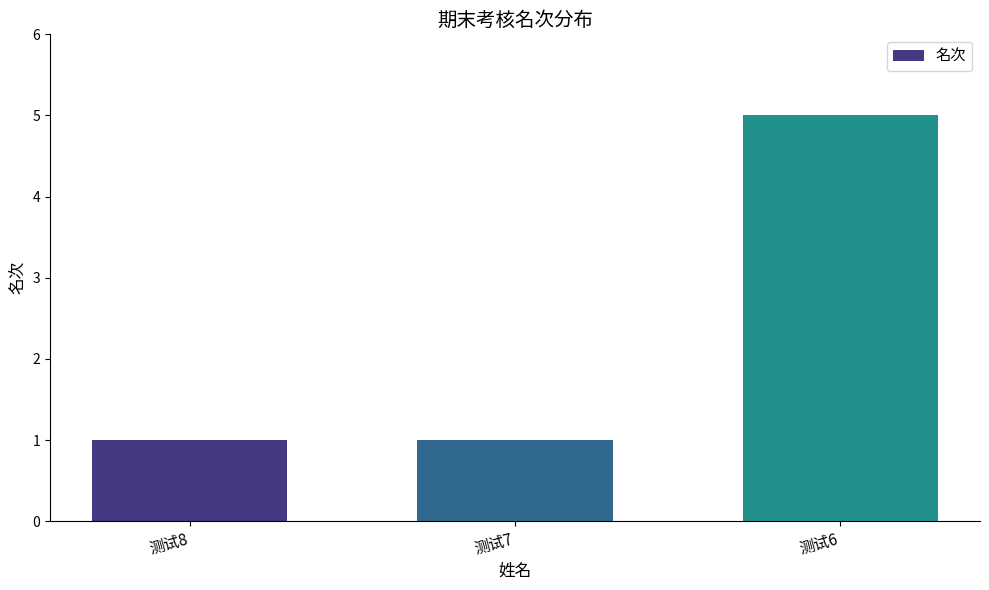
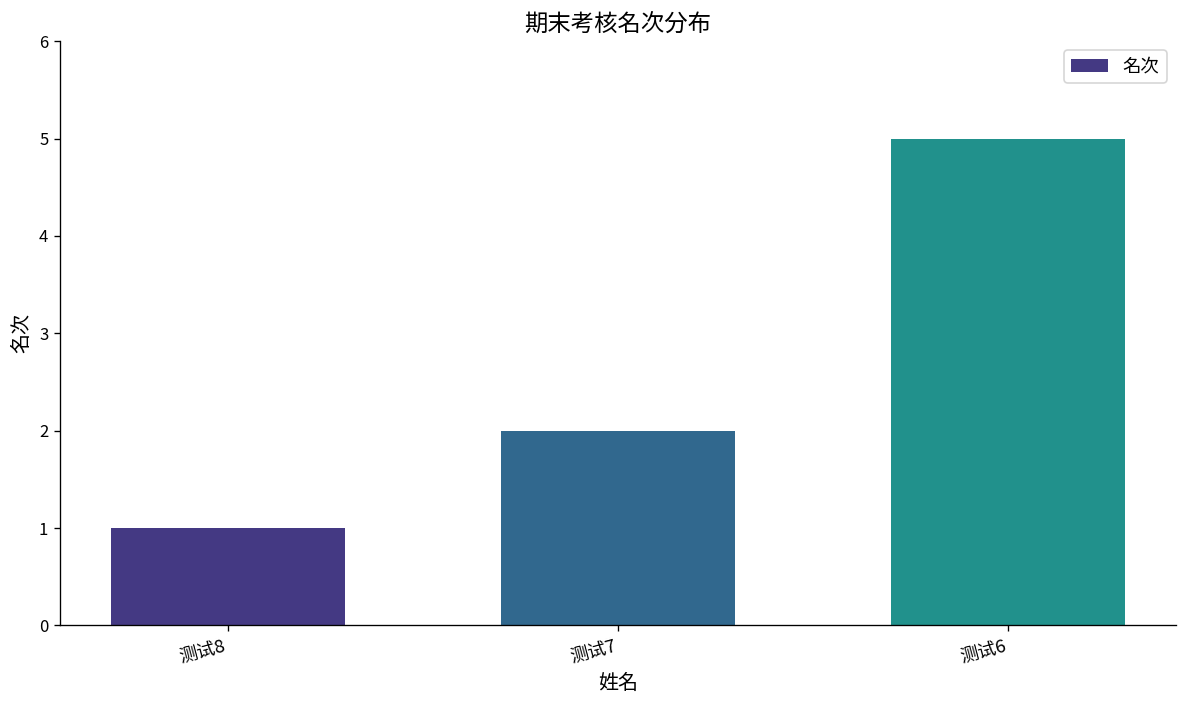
  {
    "测试8": 1,
-   "测试7": 1,
+   "测试7": 2,
    "测试6": 5
  }
